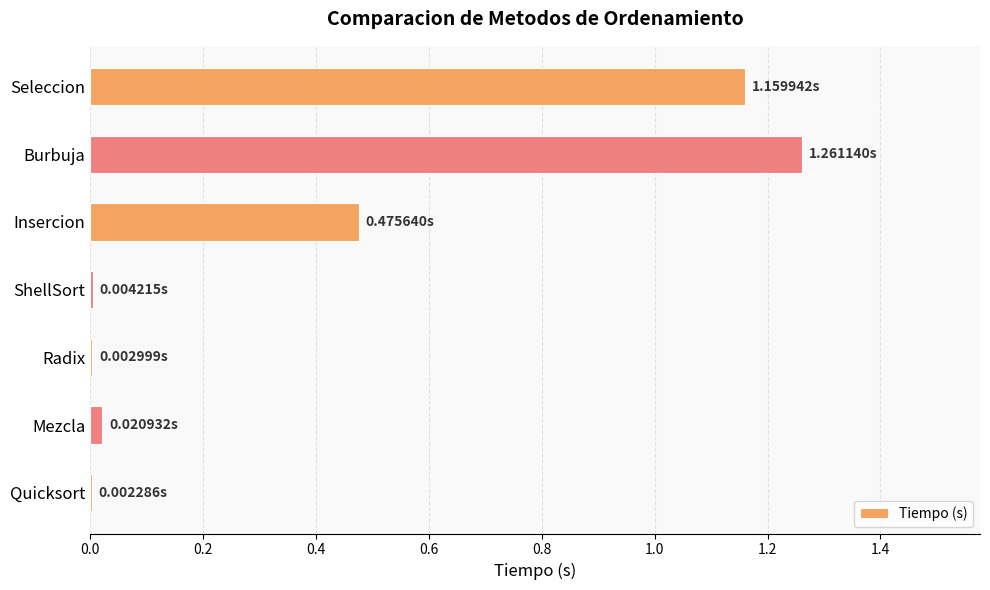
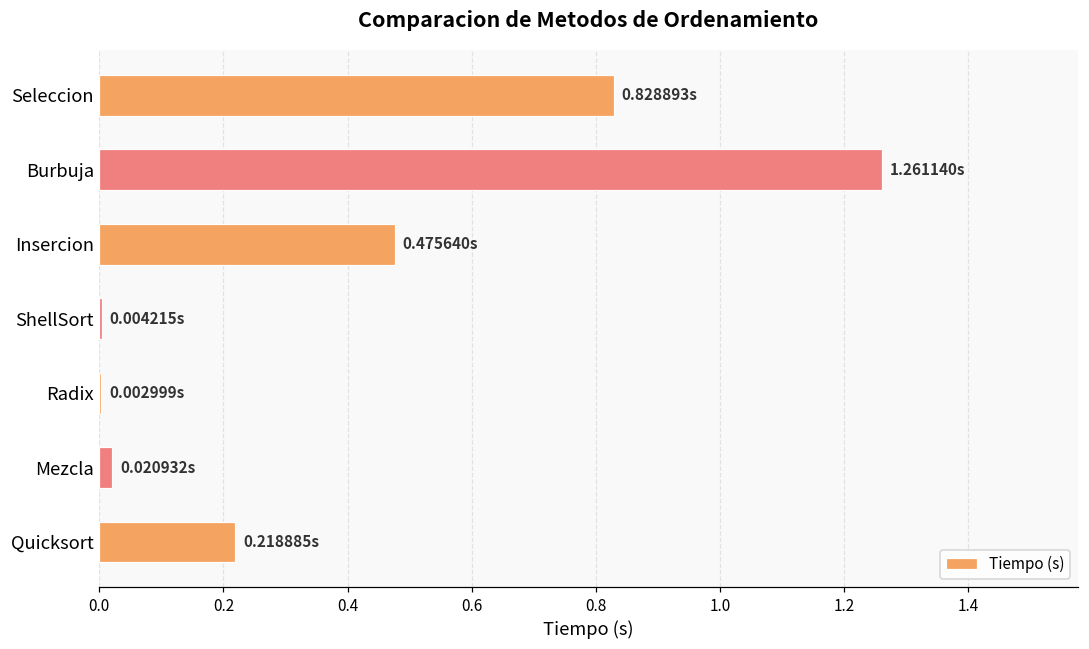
  {
-   "Seleccion": "1.159942s",
+   "Seleccion": "0.828893s",
    "Burbuja": "1.261140s",
    "Insercion": "0.475640s",
    "ShellSort": "0.004215s",
    "Radix": "0.002999s",
    "Mezcla": "0.020932s",
-   "Quicksort": "0.002286s"
+   "Quicksort": "0.218885s"
  }
